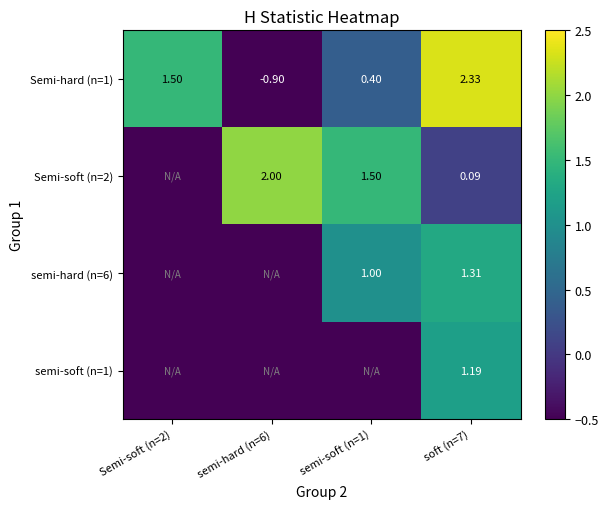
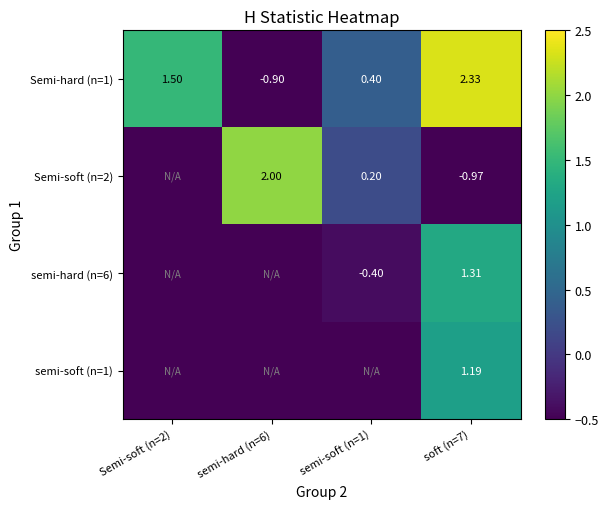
  {
    "Semi-hard (n=1)": {
      "Semi-soft (n=2)": 1.50,
      "semi-hard (n=6)": -0.90,
      "semi-soft (n=1)": 0.40,
      "soft (n=7)": 2.33
    },
    "Semi-soft (n=2)": {
      "semi-hard (n=6)": 2.00,
-     "semi-soft (n=1)": 1.50,
-     "soft (n=7)": 0.09
+     "semi-soft (n=1)": 0.20,
+     "soft (n=7)": -0.97
    },
    "semi-hard (n=6)": {
-     "semi-soft (n=1)": 1.00,
+     "semi-soft (n=1)": -0.40,
      "soft (n=7)": 1.31
    },
    "semi-soft (n=1)": {
      "soft (n=7)": 1.19
    }
  }
